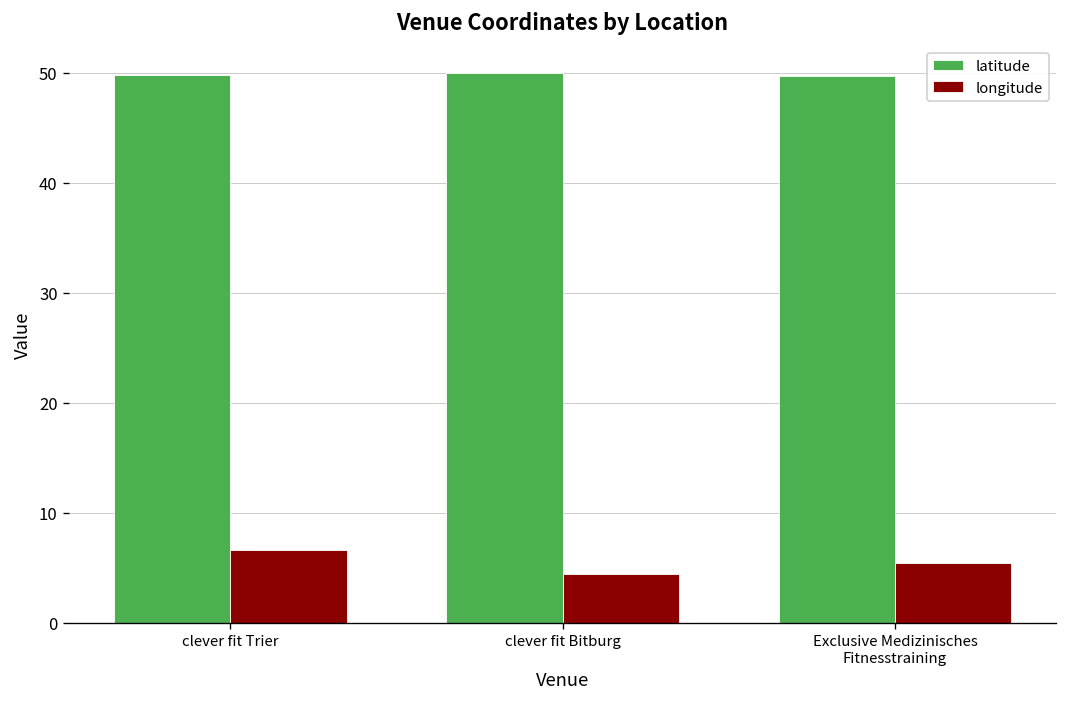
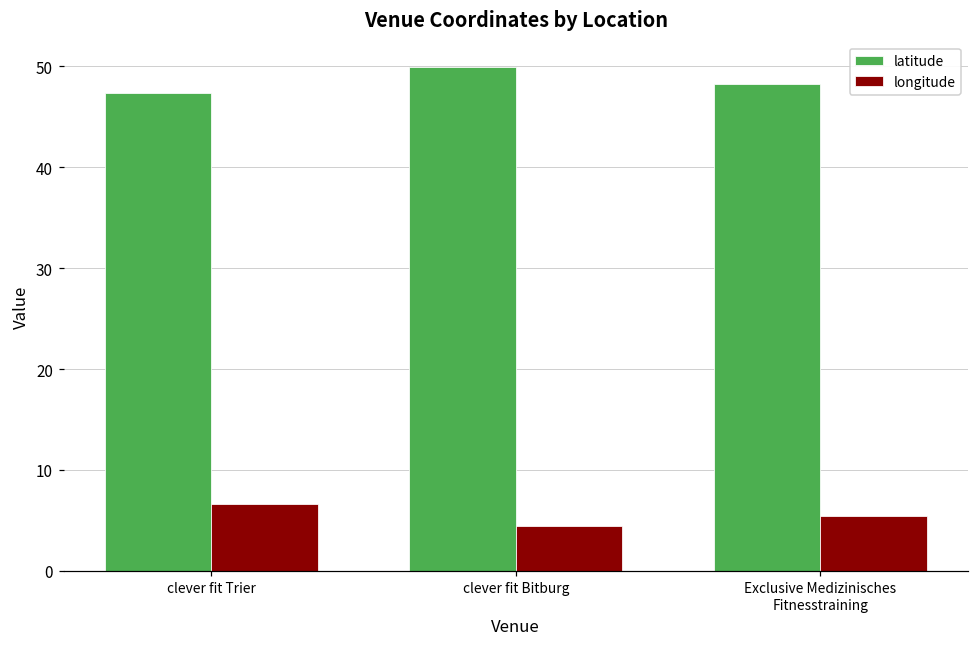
  {
    "latitude": {
-     "clever fit Trier": 50,
+     "clever fit Trier": 47,
      "clever fit Bitburg": 50,
-     "Exclusive Medizinisches Fitnesstraining": 50
+     "Exclusive Medizinisches Fitnesstraining": 48
    },
    "longitude": {
      "clever fit Trier": 7,
      "clever fit Bitburg": 4,
      "Exclusive Medizinisches Fitnesstraining": 5
    }
  }
